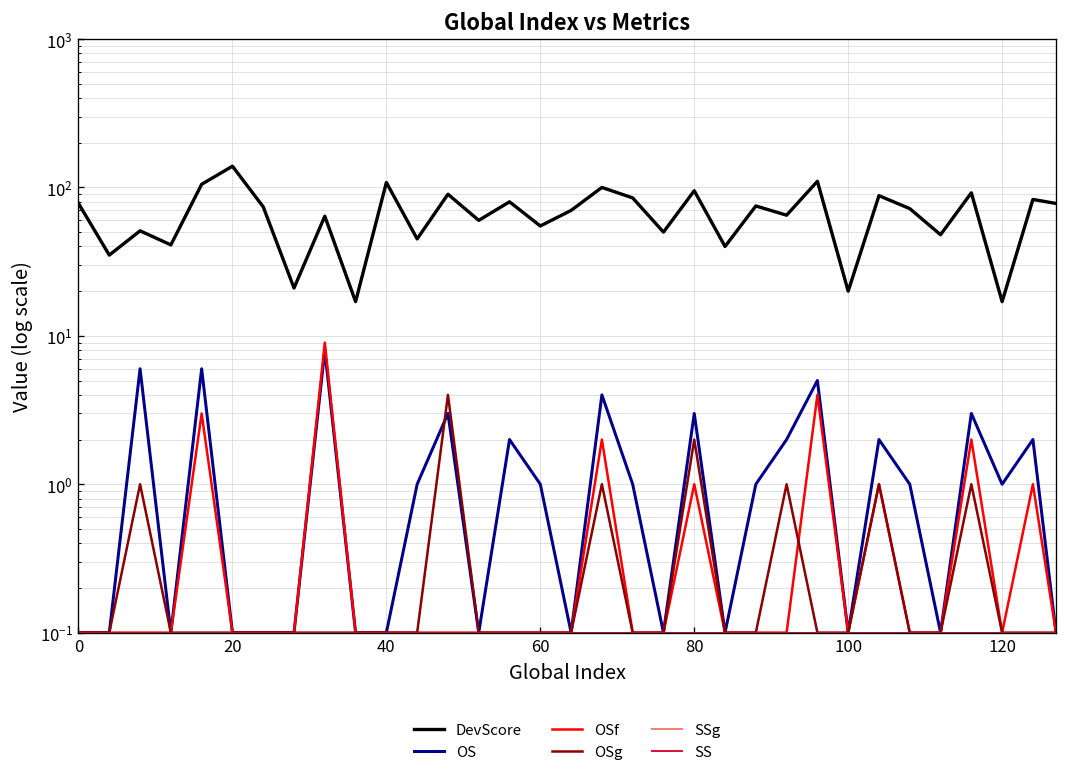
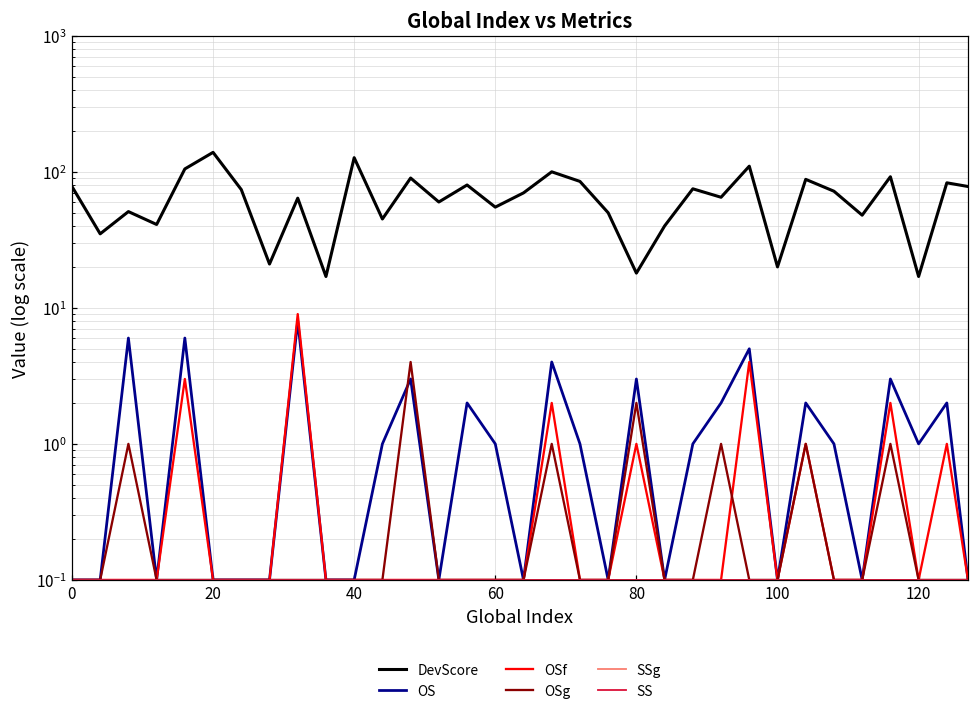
  {
    "DevScore": {
      "0": 80,
      "20": 140,
-     "40": 110,
+     "40": 130,
      "60": 60,
-     "80": 100,
+     "80": 18,
      "100": 20,
      "120": 17
    },
    "OS": {
      "60": 1,
      "80": 3,
      "120": 1
    },
    "OSf": {
      "80": 1
    },
    "OSg": {
      "80": 2
    },
    "SS": {
      "80": 0.10
    }
  }
